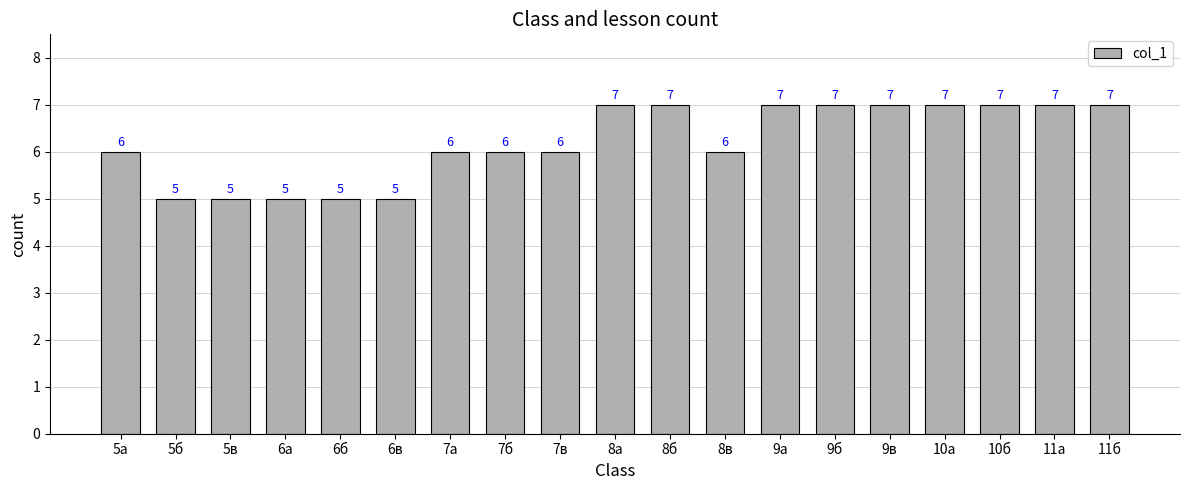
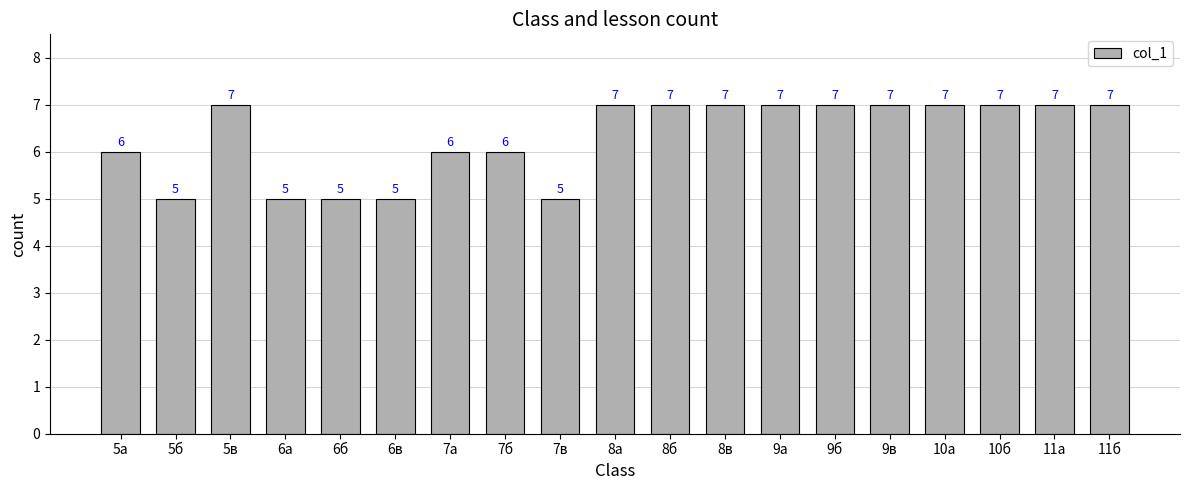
  {
    "5а": 6,
    "5б": 5,
-   "5в": 5,
+   "5в": 7,
    "6а": 5,
    "6б": 5,
    "6в": 5,
    "7а": 6,
    "7б": 6,
-   "7в": 6,
+   "7в": 5,
    "8а": 7,
    "8б": 7,
-   "8в": 6,
+   "8в": 7,
    "9а": 7,
    "9б": 7,
    "9в": 7,
    "10а": 7,
    "10б": 7,
    "11а": 7,
    "11б": 7
  }
